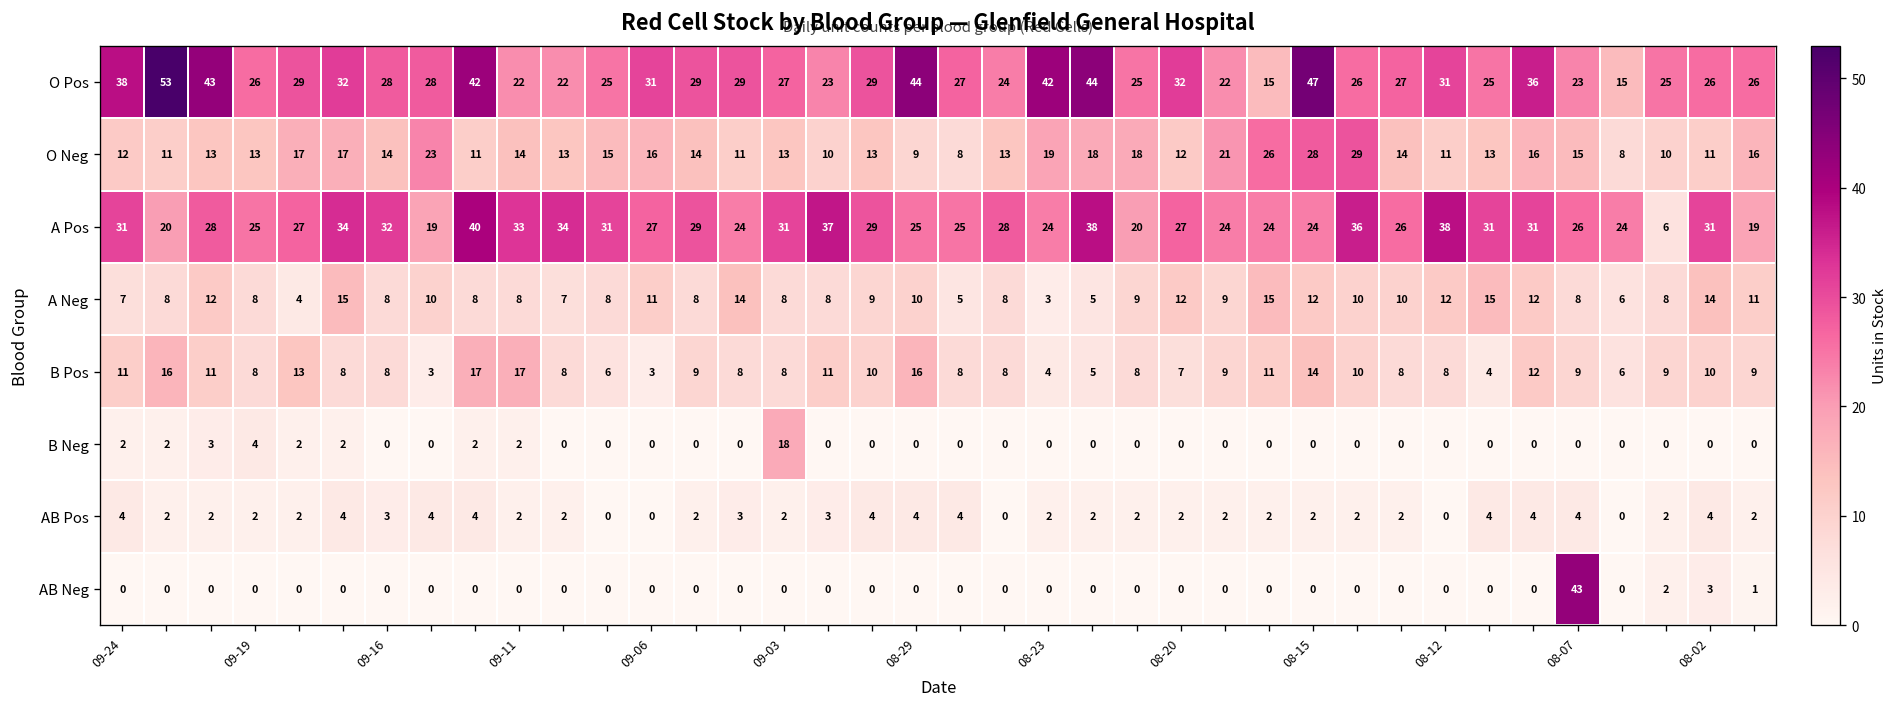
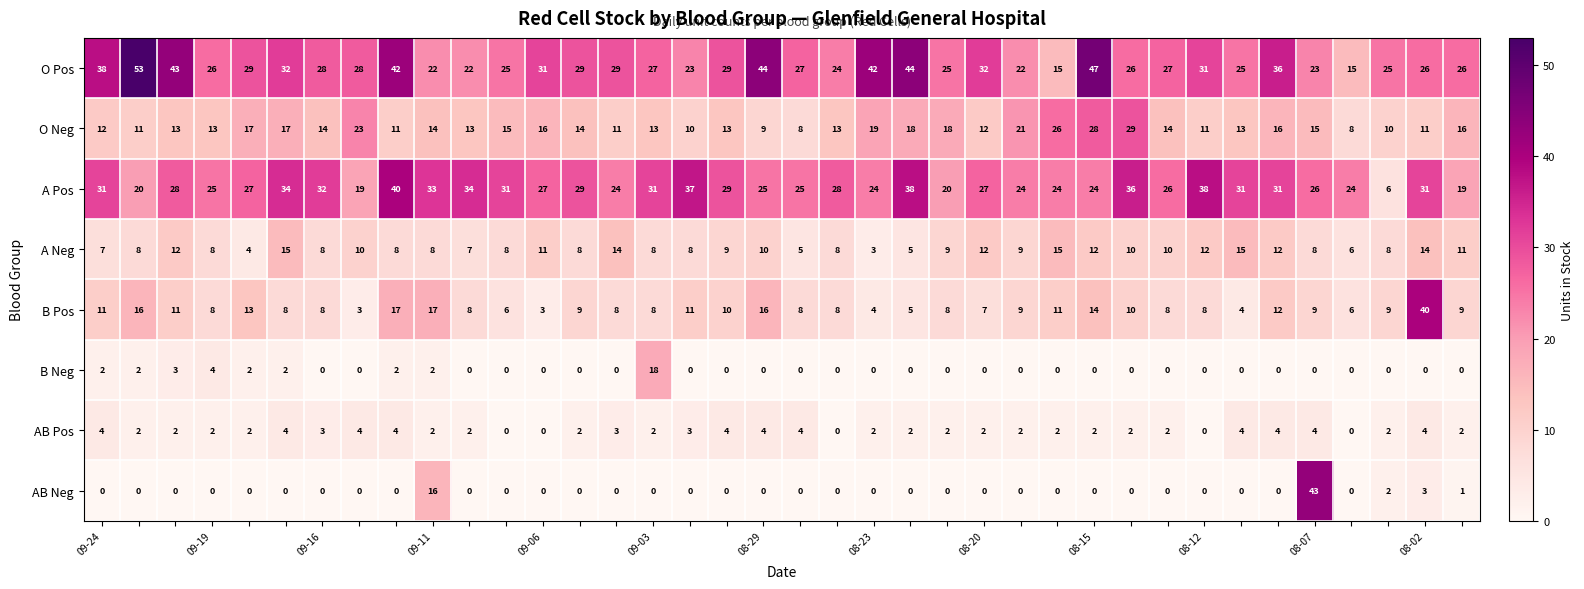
  {
    "O Pos": {
      "09-24": 38,
      "09-19": 26,
      "09-16": 28,
      "09-11": 22,
      "09-06": 31,
      "09-03": 27,
      "08-29": 44,
      "08-23": 42,
      "08-20": 32,
      "08-15": 47,
      "08-12": 31,
      "08-07": 23,
      "08-02": 26
    },
    "O Neg": {
      "09-24": 12,
      "09-19": 13,
      "09-16": 14,
      "09-11": 14,
      "09-06": 16,
      "09-03": 13,
      "08-29": 9,
      "08-23": 19,
      "08-20": 12,
      "08-15": 28,
      "08-12": 11,
      "08-07": 15,
      "08-02": 11
    },
    "A Pos": {
      "09-24": 31,
      "09-19": 25,
      "09-16": 32,
      "09-11": 33,
      "09-06": 27,
      "09-03": 31,
      "08-29": 25,
      "08-23": 24,
      "08-20": 27,
      "08-15": 24,
      "08-12": 38,
      "08-07": 26,
      "08-02": 31
    },
    "A Neg": {
      "09-24": 7,
      "09-19": 8,
      "09-16": 8,
      "09-11": 8,
      "09-06": 11,
      "09-03": 8,
      "08-29": 10,
      "08-23": 3,
      "08-20": 12,
      "08-15": 12,
      "08-12": 12,
      "08-07": 8,
      "08-02": 14
    },
    "B Pos": {
      "09-24": 11,
      "09-19": 8,
      "09-16": 8,
      "09-11": 17,
      "09-06": 3,
      "09-03": 8,
      "08-29": 16,
      "08-23": 4,
      "08-20": 7,
      "08-15": 14,
      "08-12": 8,
      "08-07": 9,
-     "08-02": 10
+     "08-02": 40
    },
    "B Neg": {
      "09-24": 2,
      "09-19": 4,
      "09-16": 0,
      "09-11": 2,
      "09-06": 0,
      "09-03": 18,
      "08-29": 0,
      "08-23": 0,
      "08-20": 0,
      "08-15": 0,
      "08-12": 0,
      "08-07": 0,
      "08-02": 0
    },
    "AB Pos": {
      "09-24": 4,
      "09-19": 2,
      "09-16": 3,
      "09-11": 2,
      "09-06": 0,
      "09-03": 2,
      "08-29": 4,
      "08-23": 2,
      "08-20": 2,
      "08-15": 2,
      "08-12": 0,
      "08-07": 4,
      "08-02": 4
    },
    "AB Neg": {
      "09-24": 0,
      "09-19": 0,
      "09-16": 0,
-     "09-11": 0,
+     "09-11": 16,
      "09-06": 0,
      "09-03": 0,
      "08-29": 0,
      "08-23": 0,
      "08-20": 0,
      "08-15": 0,
      "08-12": 0,
      "08-07": 43,
      "08-02": 3
    }
  }
